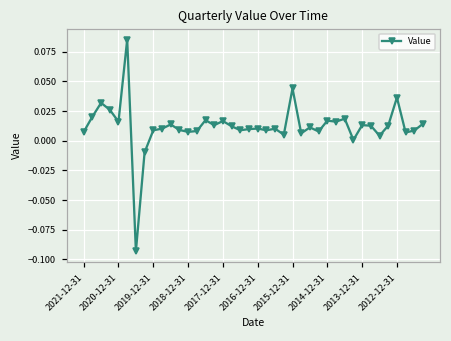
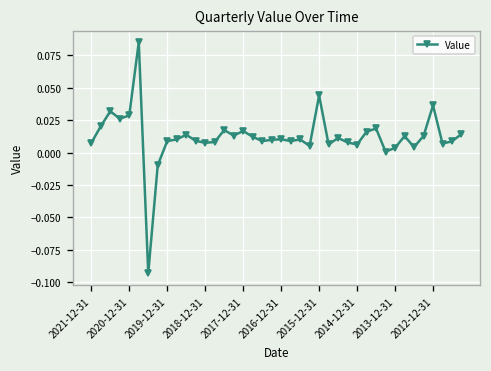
  {
    "2021-12-31": 0.007,
-   "2020-12-31": 0.016,
+   "2020-12-31": 0.029,
    "2019-12-31": 0.009,
    "2018-12-31": 0.007,
    "2017-12-31": 0.017,
    "2016-12-31": 0.010,
    "2015-12-31": 0.044,
-   "2014-12-31": 0.017,
-   "2013-12-31": 0.013,
+   "2014-12-31": 0.006,
+   "2013-12-31": 0.004,
    "2012-12-31": 0.036
  }
